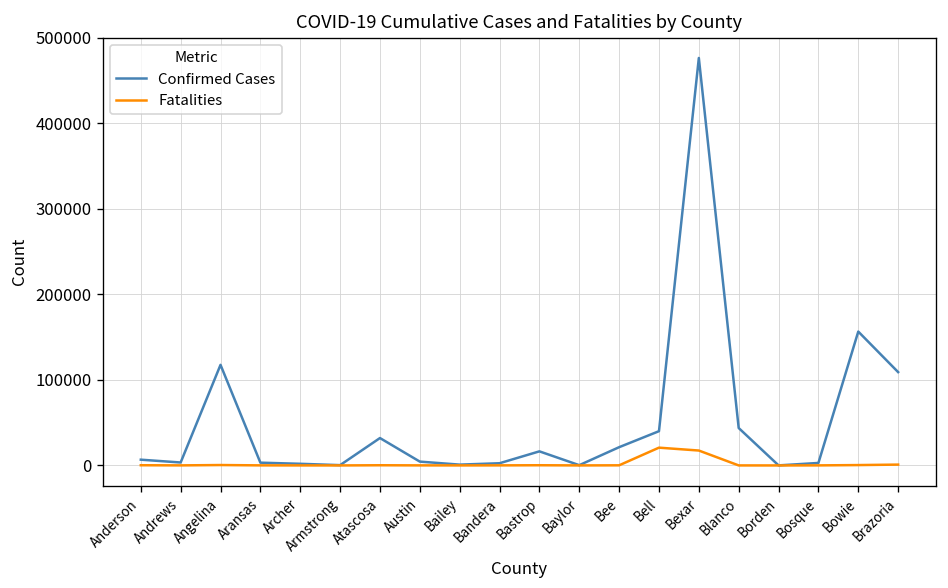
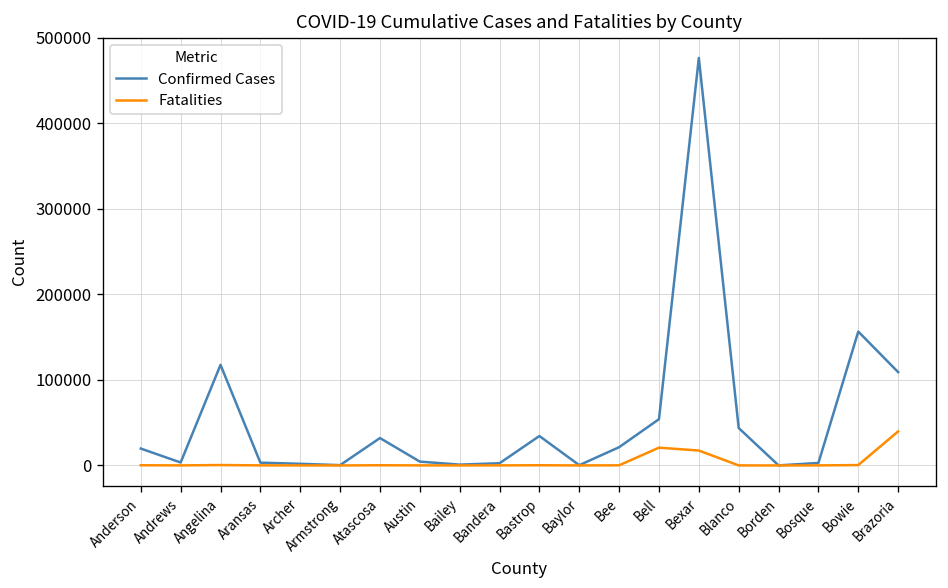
  {
    "Confirmed Cases": {
-     "Anderson": 10000,
+     "Anderson": 20000,
      "Angelina": 120000,
      "Atascosa": 30000,
      "Austin": 0,
-     "Bastrop": 20000,
+     "Bastrop": 30000,
      "Bee": 20000,
-     "Bell": 40000,
+     "Bell": 50000,
      "Bexar": 480000,
      "Blanco": 40000,
      "Bowie": 160000,
      "Brazoria": 110000
    },
    "Fatalities": {
      "Anderson": 0,
      "Angelina": 0,
      "Atascosa": 0,
      "Austin": 0,
      "Bastrop": 0,
      "Bee": 0,
      "Bell": 20000,
      "Bexar": 20000,
      "Blanco": 0,
      "Bowie": 0,
-     "Brazoria": 0
+     "Brazoria": 40000
    }
  }
